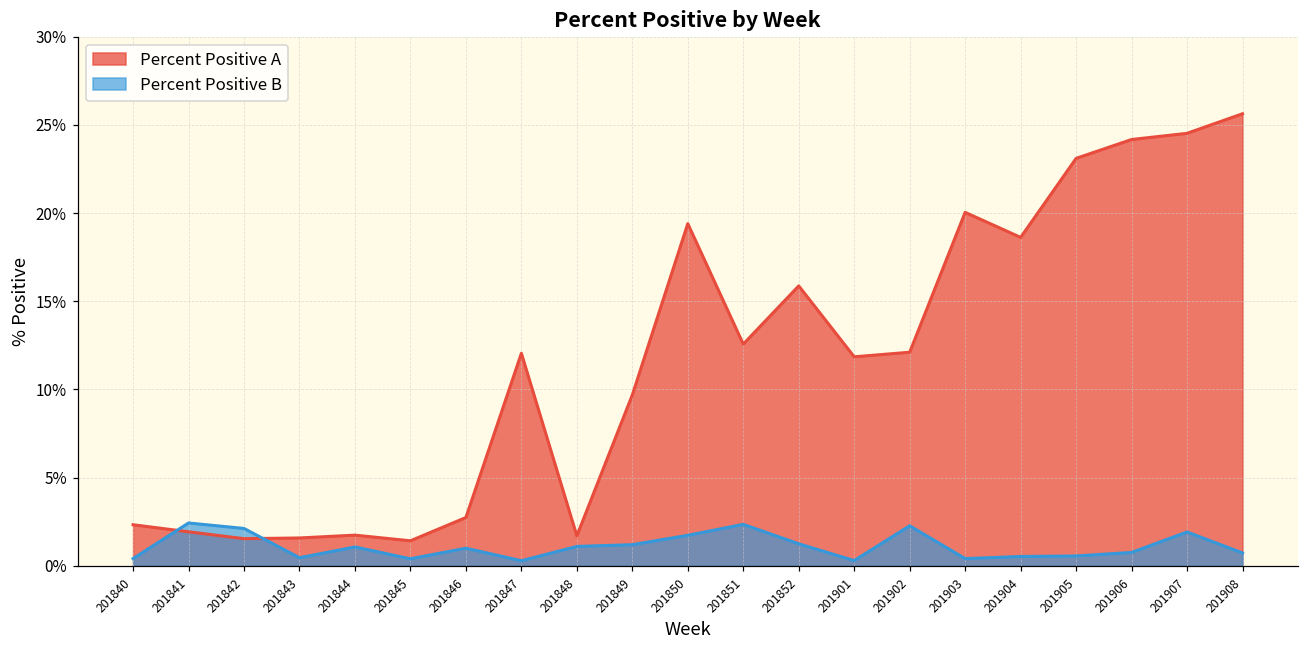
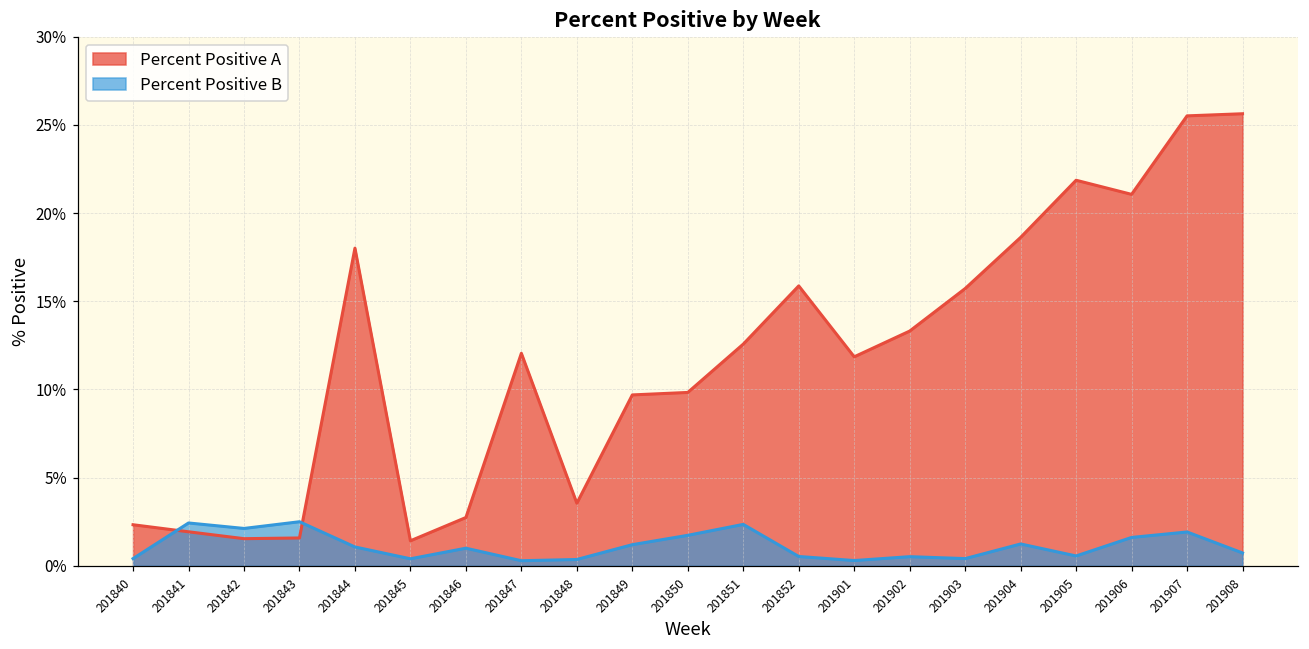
  {
    "Percent Positive A": {
      "201840": "2.3%",
      "201841": "1.9%",
      "201842": "1.5%",
      "201843": "1.6%",
-     "201844": "1.7%",
+     "201844": "18.0%",
      "201845": "1.4%",
      "201846": "2.7%",
      "201847": "12.1%",
-     "201848": "1.7%",
+     "201848": "3.6%",
      "201849": "9.7%",
-     "201850": "19.4%",
+     "201850": "9.8%",
      "201851": "12.6%",
      "201852": "15.9%",
      "201901": "11.9%",
-     "201902": "12.1%",
-     "201903": "20.0%",
+     "201902": "13.3%",
+     "201903": "15.7%",
      "201904": "18.6%",
-     "201905": "23.1%",
-     "201906": "24.2%",
-     "201907": "24.5%",
+     "201905": "21.9%",
+     "201906": "21.1%",
+     "201907": "25.5%",
      "201908": "25.6%"
    },
    "Percent Positive B": {
      "201840": "0.4%",
      "201841": "2.4%",
      "201842": "2.1%",
-     "201843": "0.5%",
+     "201843": "2.5%",
      "201844": "1.1%",
      "201845": "0.4%",
      "201846": "1.0%",
      "201847": "0.3%",
-     "201848": "1.1%",
+     "201848": "0.4%",
      "201849": "1.2%",
      "201850": "1.7%",
      "201851": "2.4%",
-     "201852": "1.3%",
+     "201852": "0.5%",
      "201901": "0.3%",
-     "201902": "2.3%",
+     "201902": "0.5%",
      "201903": "0.4%",
-     "201904": "0.5%",
+     "201904": "1.2%",
      "201905": "0.6%",
-     "201906": "0.8%",
+     "201906": "1.6%",
      "201907": "1.9%",
      "201908": "0.7%"
    }
  }
